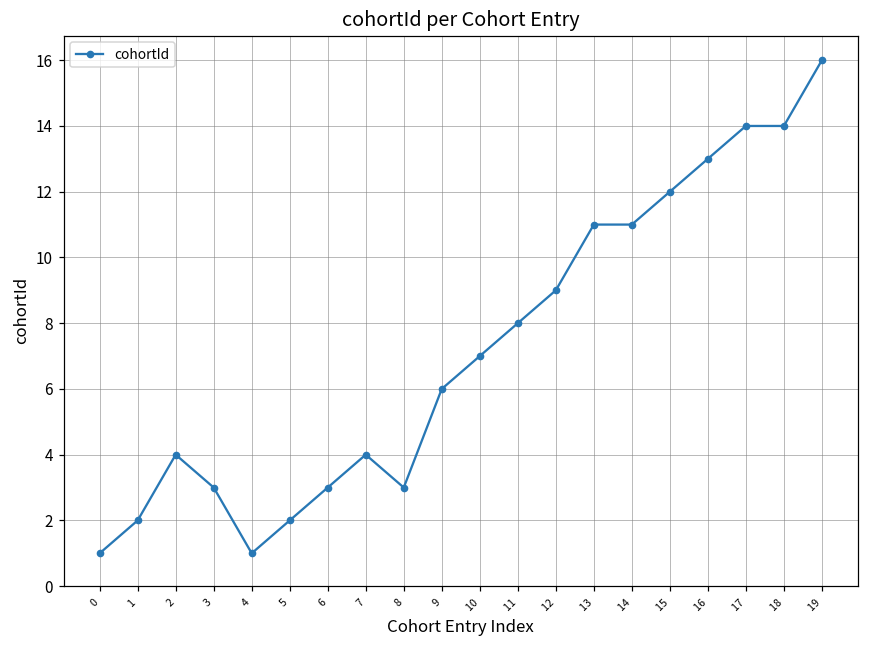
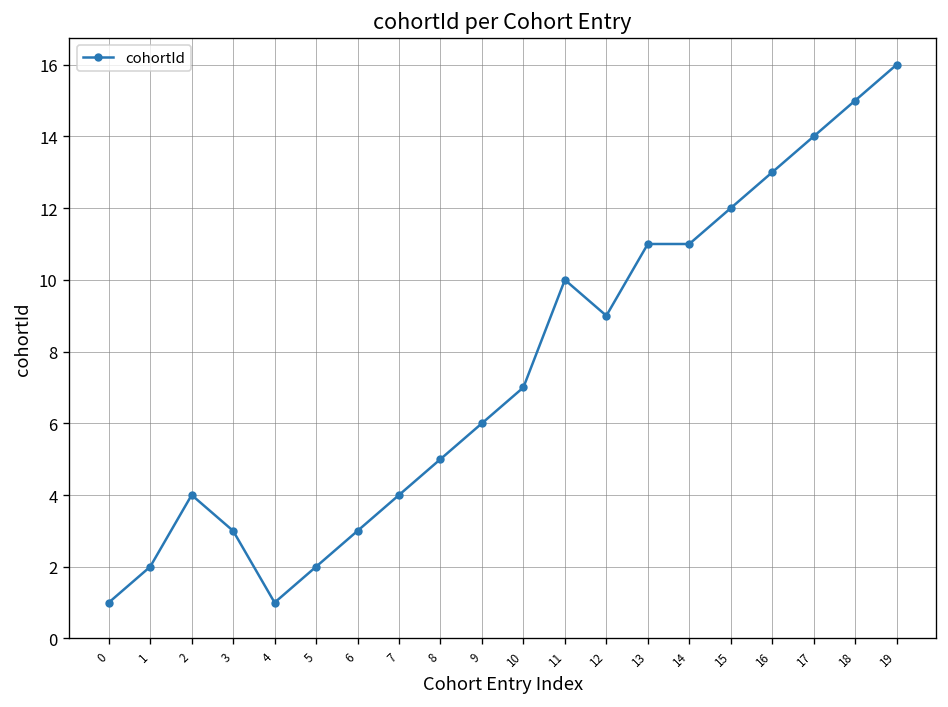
  {
    "0": 1,
    "1": 2,
    "2": 4,
    "3": 3,
    "4": 1,
    "5": 2,
    "6": 3,
    "7": 4,
-   "8": 3,
+   "8": 5,
    "9": 6,
    "10": 7,
-   "11": 8,
+   "11": 10,
    "12": 9,
    "13": 11,
    "14": 11,
    "15": 12,
    "16": 13,
    "17": 14,
-   "18": 14,
+   "18": 15,
    "19": 16
  }
